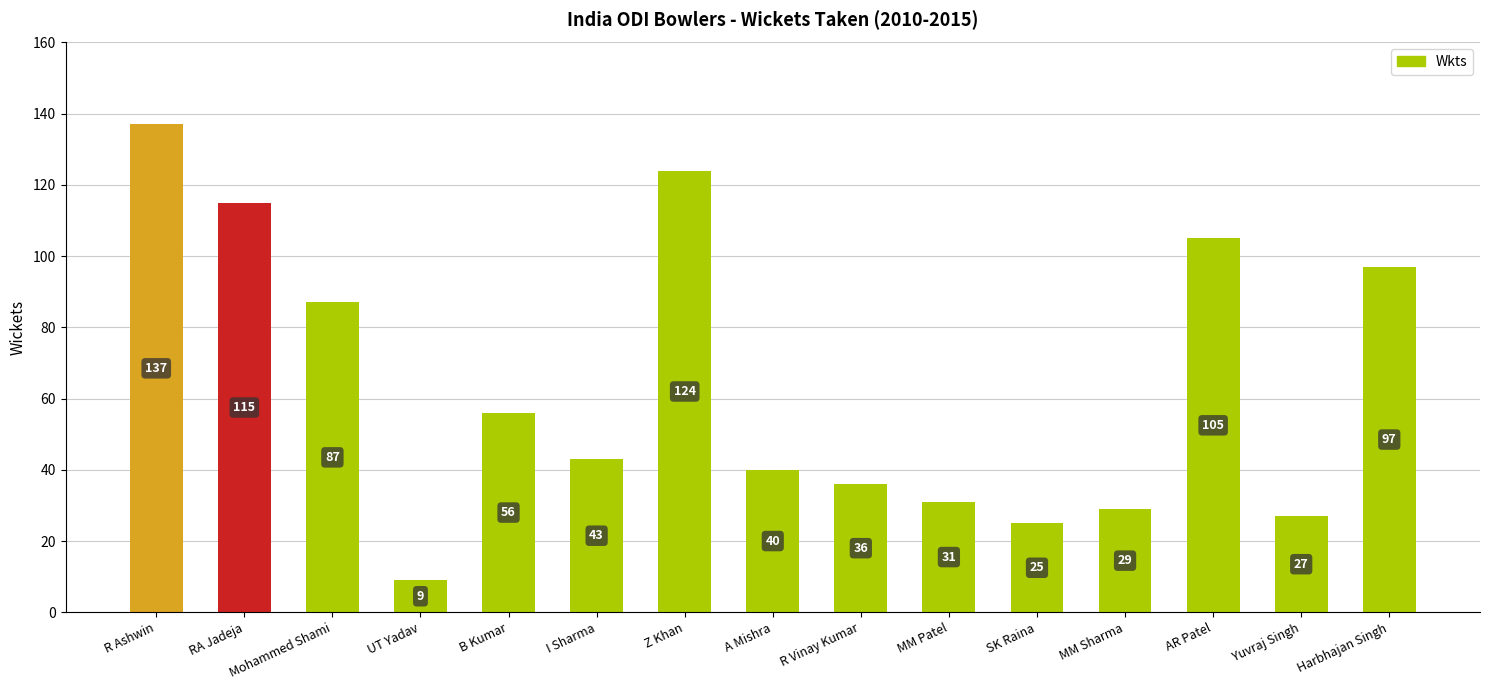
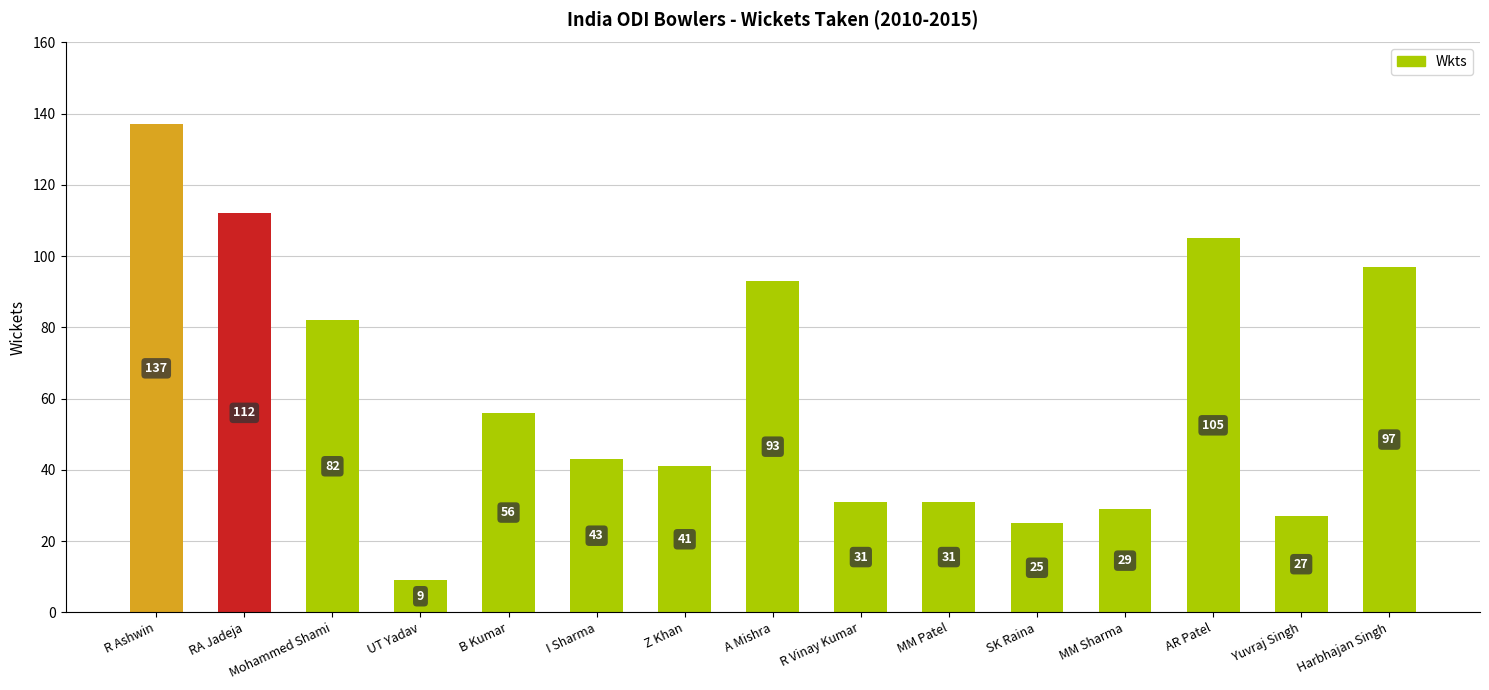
  {
-   "RA Jadeja": 115,
-   "Mohammed Shami": 87,
-   "Z Khan": 124,
-   "A Mishra": 40,
-   "R Vinay Kumar": 36
+   "RA Jadeja": 112,
+   "Mohammed Shami": 82,
+   "Z Khan": 41,
+   "A Mishra": 93,
+   "R Vinay Kumar": 31
  }
